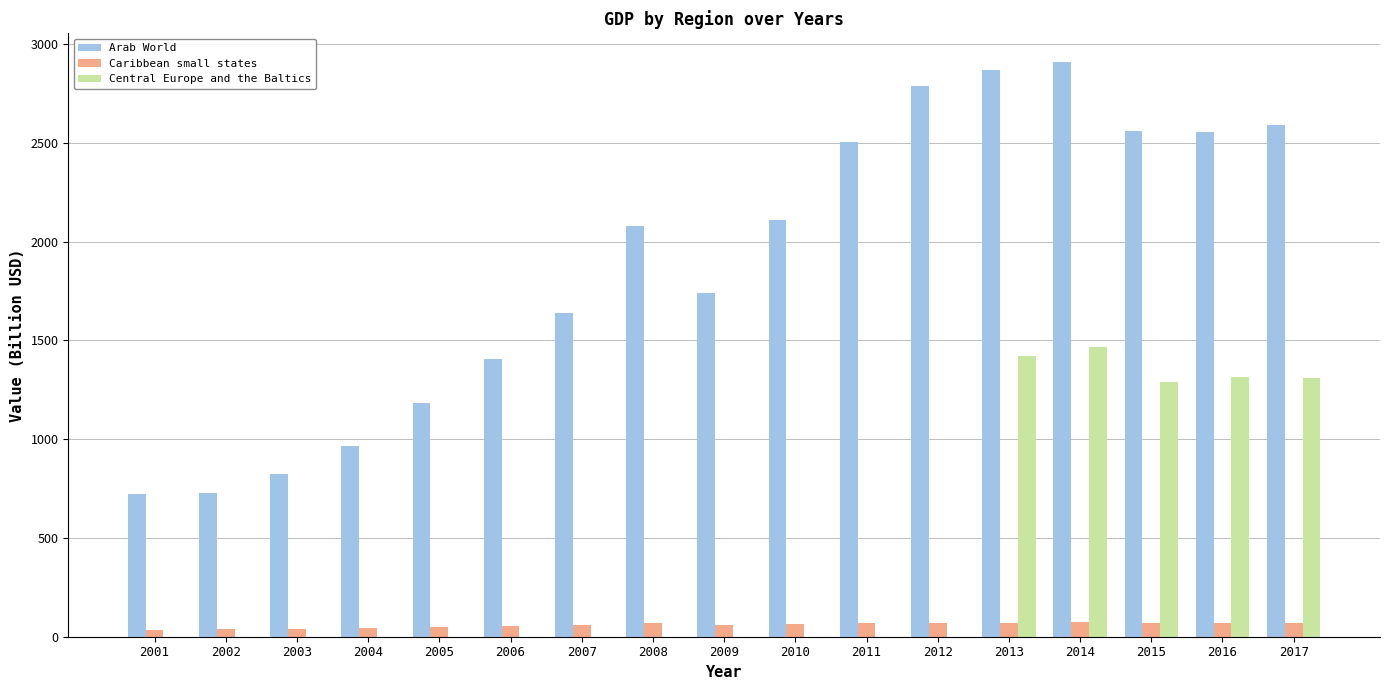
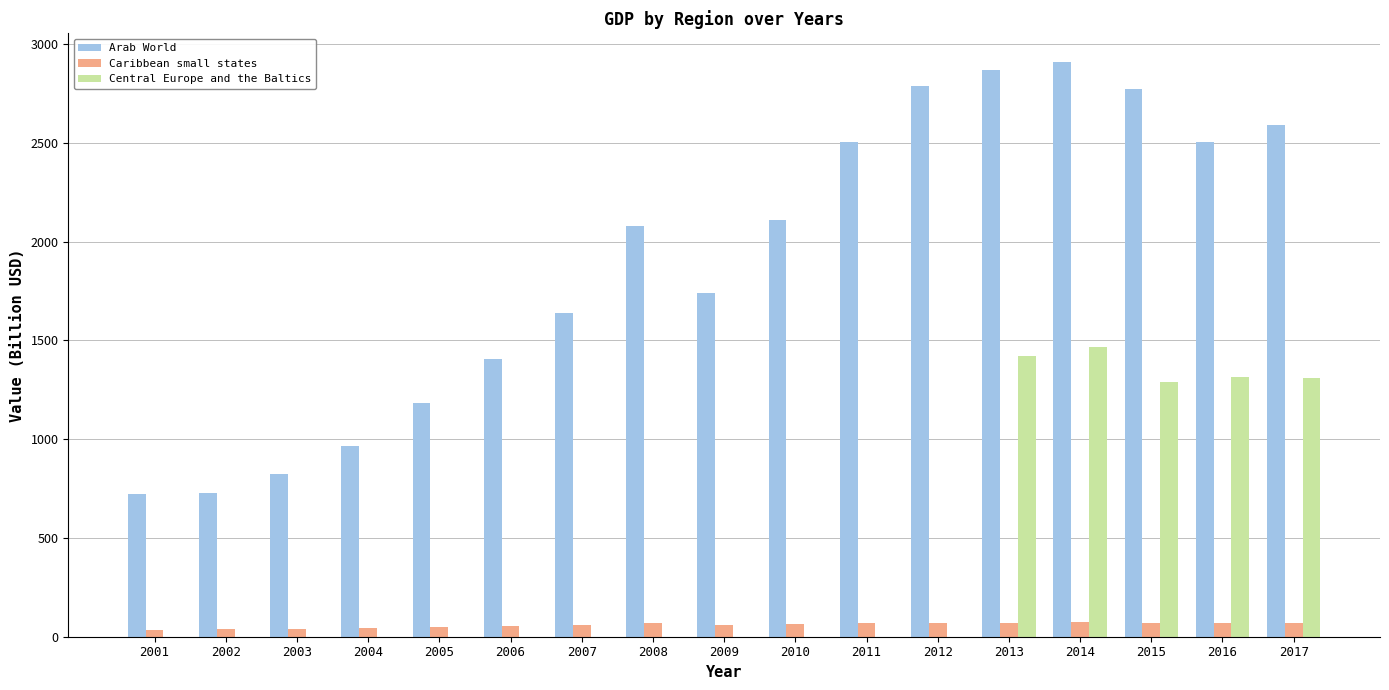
  {
    "Arab World": {
      "2001": 720,
      "2002": 730,
      "2003": 820,
      "2004": 960,
      "2005": 1190,
      "2006": 1400,
      "2007": 1640,
      "2008": 2080,
      "2009": 1740,
      "2010": 2110,
      "2011": 2500,
      "2012": 2790,
      "2013": 2870,
      "2014": 2910,
-     "2015": 2560,
-     "2016": 2550,
+     "2015": 2770,
+     "2016": 2510,
      "2017": 2590
    },
    "Caribbean small states": {
      "2001": 40,
      "2002": 40,
      "2003": 40,
      "2004": 40,
      "2005": 50,
      "2006": 50,
      "2007": 60,
      "2008": 70,
      "2009": 60,
      "2010": 60,
      "2011": 70,
      "2012": 70,
      "2013": 70,
      "2014": 70,
      "2015": 70,
      "2016": 70,
      "2017": 70
    },
    "Central Europe and the Baltics": {
      "2001": 0,
      "2002": 0,
      "2003": 0,
      "2004": 0,
      "2005": 0,
      "2006": 0,
      "2007": 0,
      "2008": 0,
      "2009": 0,
      "2010": 0,
      "2011": 0,
      "2012": 0,
      "2013": 1420,
      "2014": 1460,
      "2015": 1290,
      "2016": 1320,
      "2017": 1310
    }
  }
